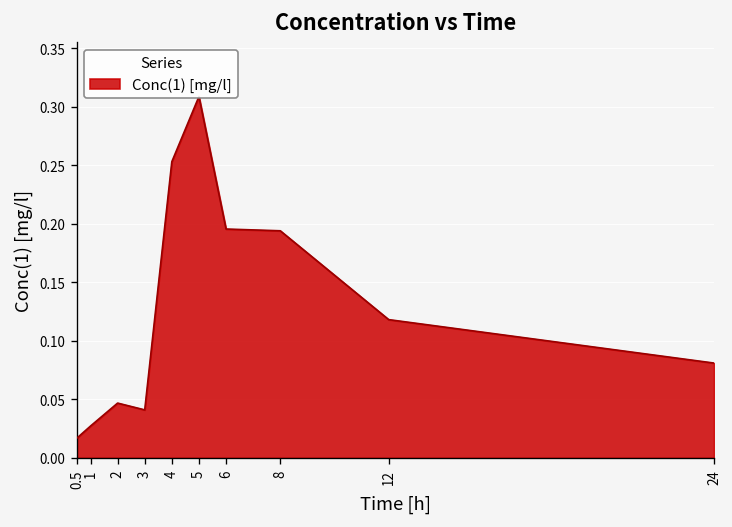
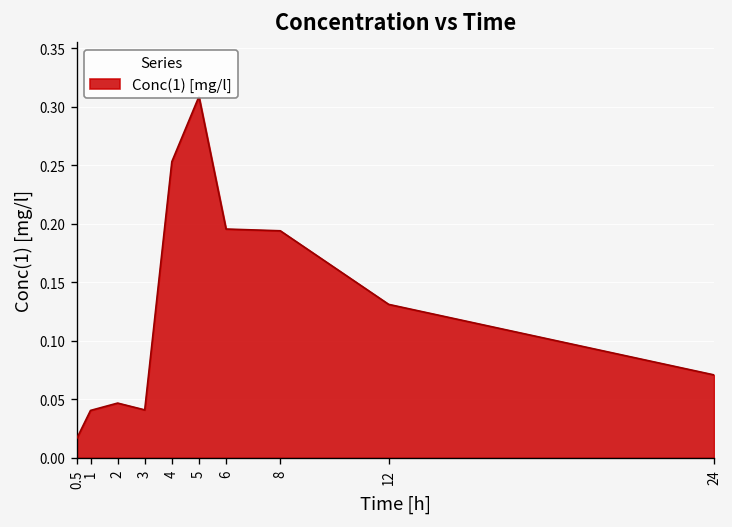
  {
    "0.5": 0.02,
-   "1": 0.03,
+   "1": 0.04,
    "2": 0.05,
    "3": 0.04,
    "4": 0.25,
    "6": 0.20,
    "8": 0.19,
-   "12": 0.12,
-   "24": 0.08
+   "12": 0.13,
+   "24": 0.07
  }
